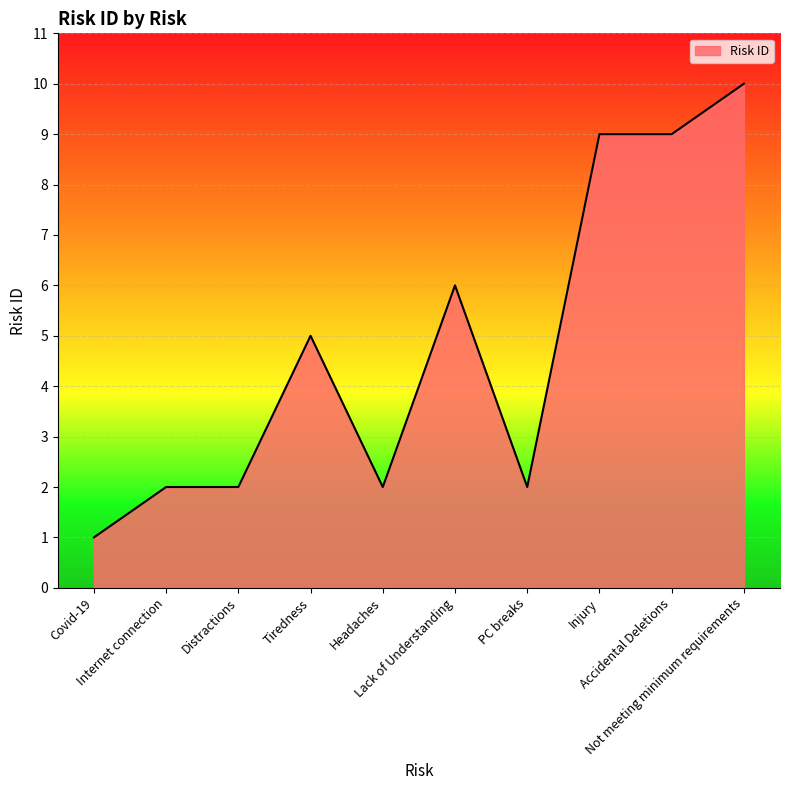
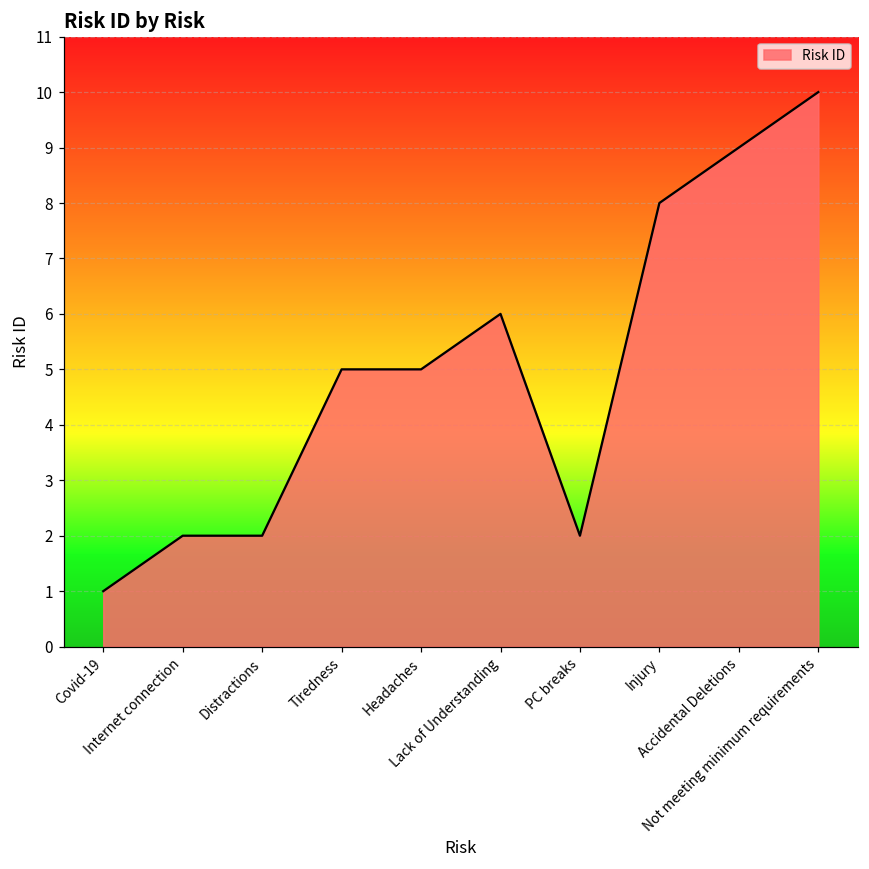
  {
    "Covid-19": 1,
    "Internet connection": 2,
    "Distractions": 2,
    "Tiredness": 5,
-   "Headaches": 2,
+   "Headaches": 5,
    "Lack of Understanding": 6,
    "PC breaks": 2,
-   "Injury": 9,
+   "Injury": 8,
    "Accidental Deletions": 9,
    "Not meeting minimum requirements": 10
  }
